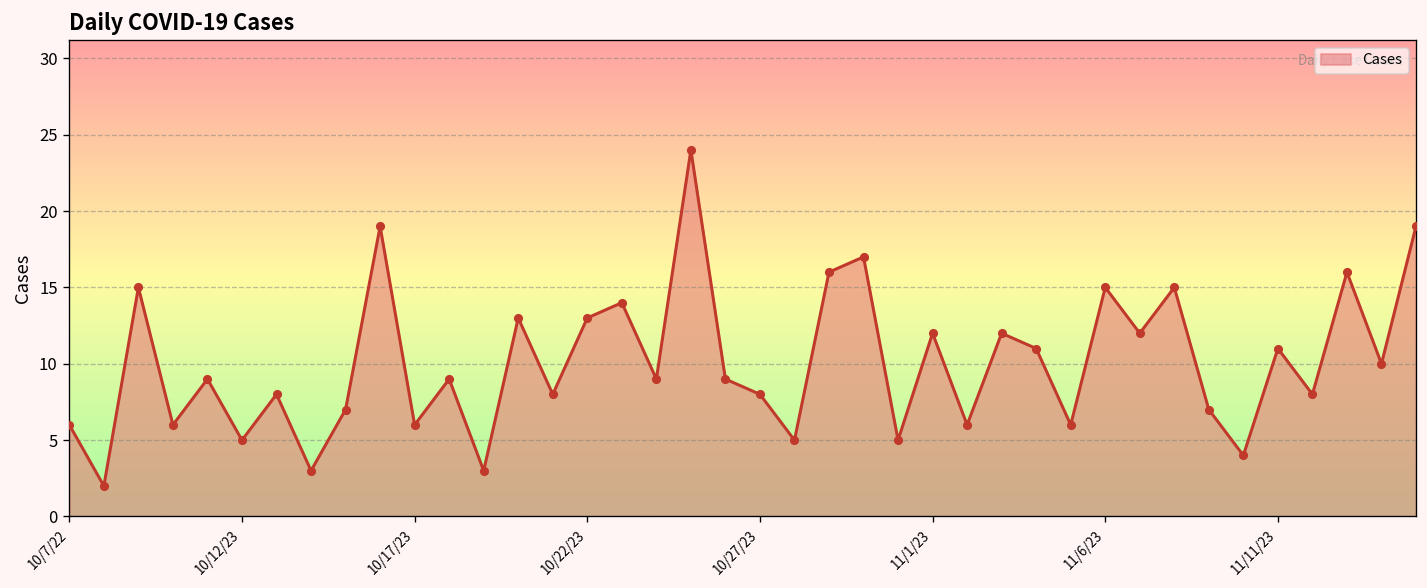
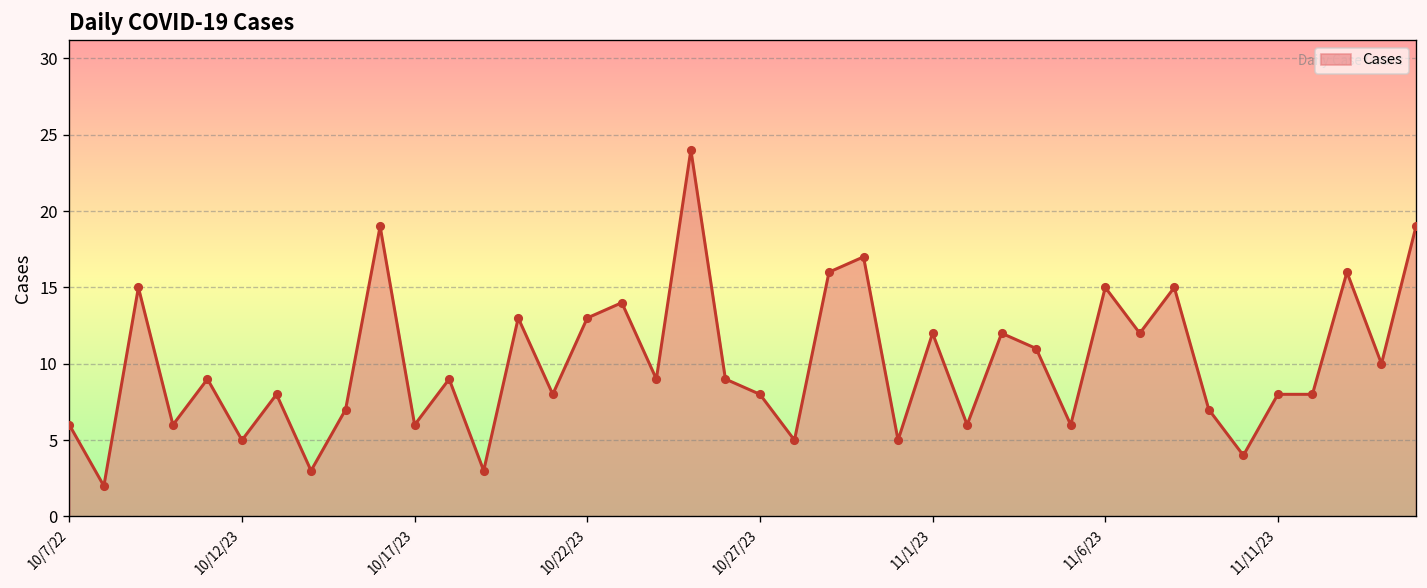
  {
    "10/7/22": 6,
    "10/12/23": 5,
    "10/17/23": 6,
    "10/22/23": 13,
    "10/27/23": 8,
    "11/1/23": 12,
    "11/6/23": 15,
-   "11/11/23": 11
+   "11/11/23": 8
  }
